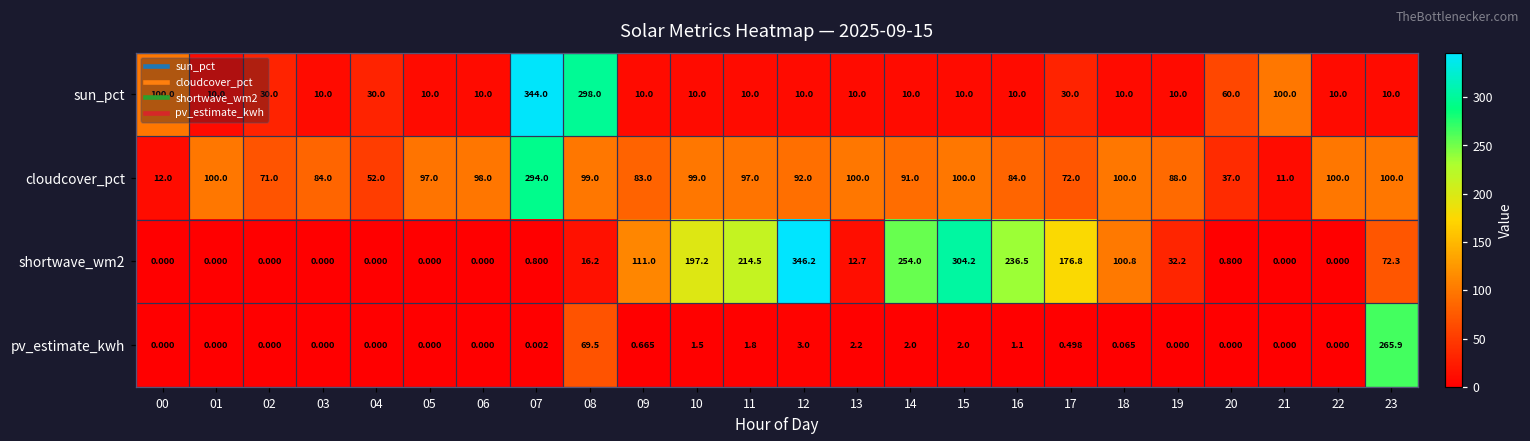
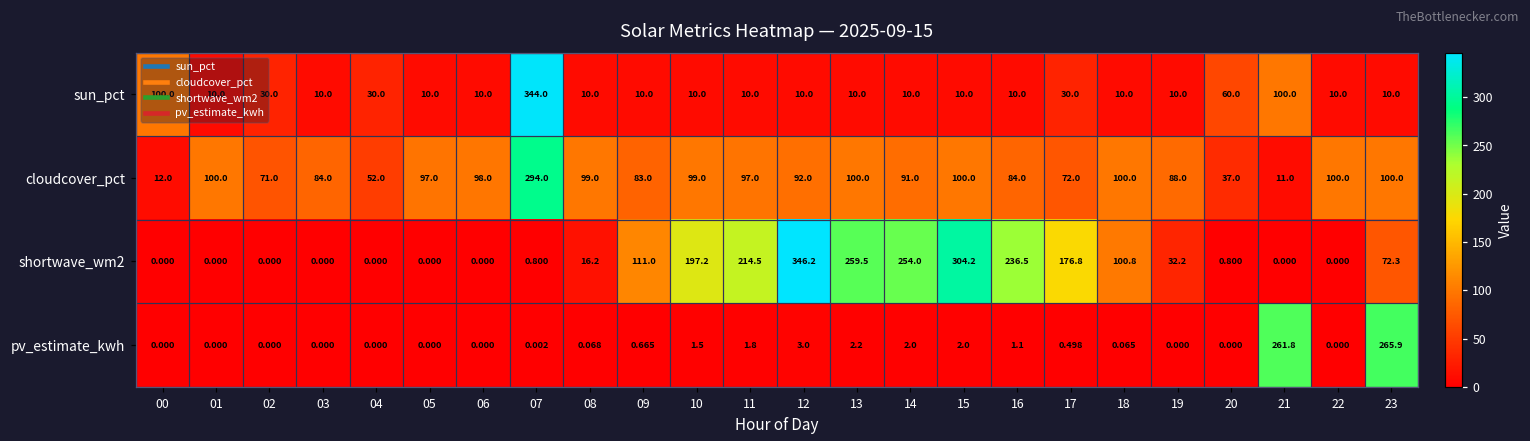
  {
    "sun_pct": {
      "03": 10.0,
      "04": 30.0,
      "05": 10.0,
      "06": 10.0,
      "07": 344.0,
-     "08": 298.0,
+     "08": 10.0,
      "09": 10.0,
      "10": 10.0,
      "11": 10.0,
      "12": 10.0,
      "13": 10.0,
      "14": 10.0,
      "15": 10.0,
      "16": 10.0,
      "17": 30.0,
      "18": 10.0,
      "19": 10.0,
      "20": 60.0,
      "21": 100.0,
      "22": 10.0,
      "23": 10.0
    },
    "cloudcover_pct": {
      "00": 12.0,
      "01": 100.0,
      "02": 71.0,
      "03": 84.0,
      "04": 52.0,
      "05": 97.0,
      "06": 98.0,
      "07": 294.0,
      "08": 99.0,
      "09": 83.0,
      "10": 99.0,
      "11": 97.0,
      "12": 92.0,
      "13": 100.0,
      "14": 91.0,
      "15": 100.0,
      "16": 84.0,
      "17": 72.0,
      "18": 100.0,
      "19": 88.0,
      "20": 37.0,
      "21": 11.0,
      "22": 100.0,
      "23": 100.0
    },
    "shortwave_wm2": {
      "00": 0.000,
      "01": 0.000,
      "02": 0.000,
      "03": 0.000,
      "04": 0.000,
      "05": 0.000,
      "06": 0.000,
      "07": 0.800,
      "08": 16.2,
      "09": 111.0,
      "10": 197.2,
      "11": 214.5,
      "12": 346.2,
-     "13": 12.7,
+     "13": 259.5,
      "14": 254.0,
      "15": 304.2,
      "16": 236.5,
      "17": 176.8,
      "18": 100.8,
      "19": 32.2,
      "20": 0.800,
      "21": 0.000,
      "22": 0.000,
      "23": 72.3
    },
    "pv_estimate_kwh": {
      "00": 0.000,
      "01": 0.000,
      "02": 0.000,
      "03": 0.000,
      "04": 0.000,
      "05": 0.000,
      "06": 0.000,
      "07": 0.002,
-     "08": 69.5,
+     "08": 0.068,
      "09": 0.665,
      "10": 1.5,
      "11": 1.8,
      "12": 3.0,
      "13": 2.2,
      "14": 2.0,
      "15": 2.0,
      "16": 1.1,
      "17": 0.498,
      "18": 0.065,
      "19": 0.000,
      "20": 0.000,
-     "21": 0.000,
+     "21": 261.8,
      "22": 0.000,
      "23": 265.9
    }
  }
